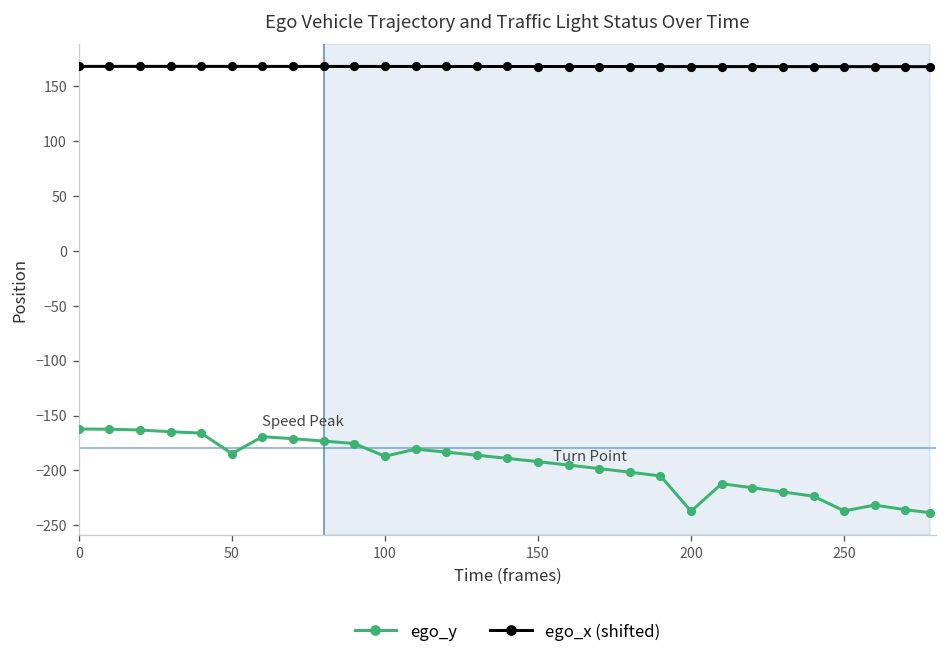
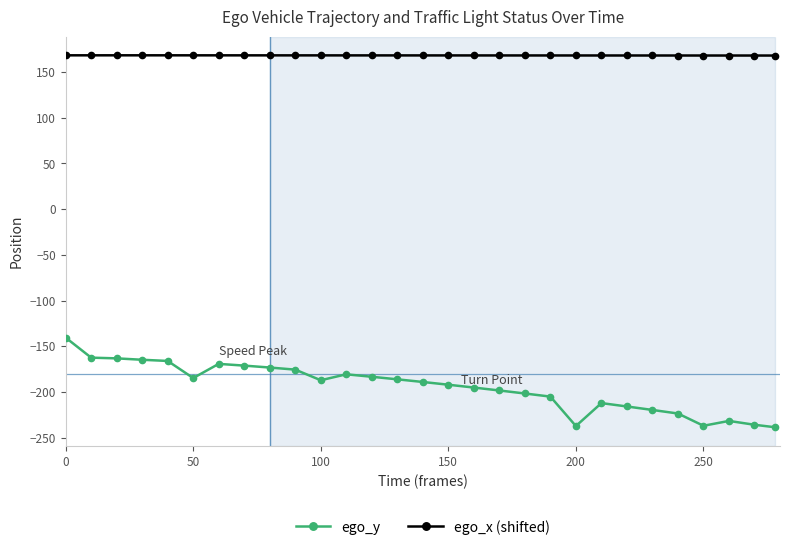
  {
    "ego_y": {
-     "0": -160,
+     "0": -140,
      "50": -180,
      "100": -190,
      "150": -190,
      "200": -240,
      "250": -240
    },
    "ego_x (shifted)": {
      "0": 170,
      "50": 170,
      "100": 170,
      "150": 170,
      "200": 170,
      "250": 170
    }
  }
